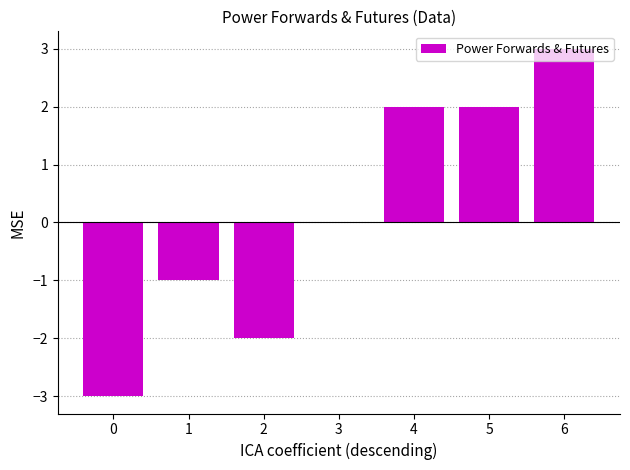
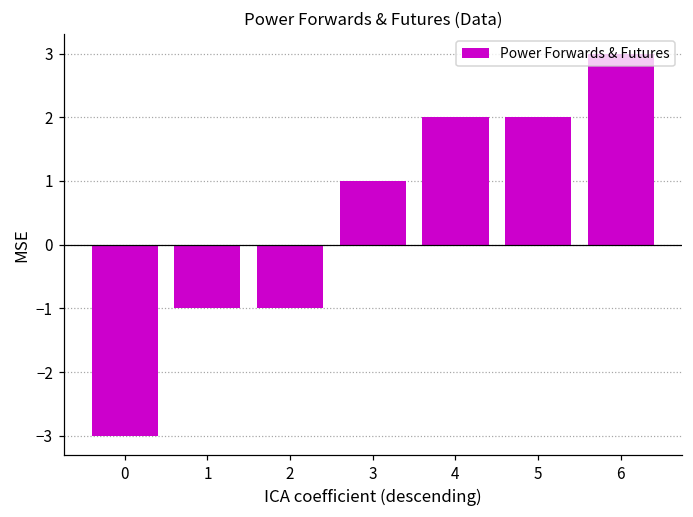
  {
    "0": -3.0,
    "1": -1.0,
-   "2": -2.0,
-   "3": 0.0,
+   "2": -1.0,
+   "3": 1.0,
    "4": 2.0,
    "5": 2.0
  }
